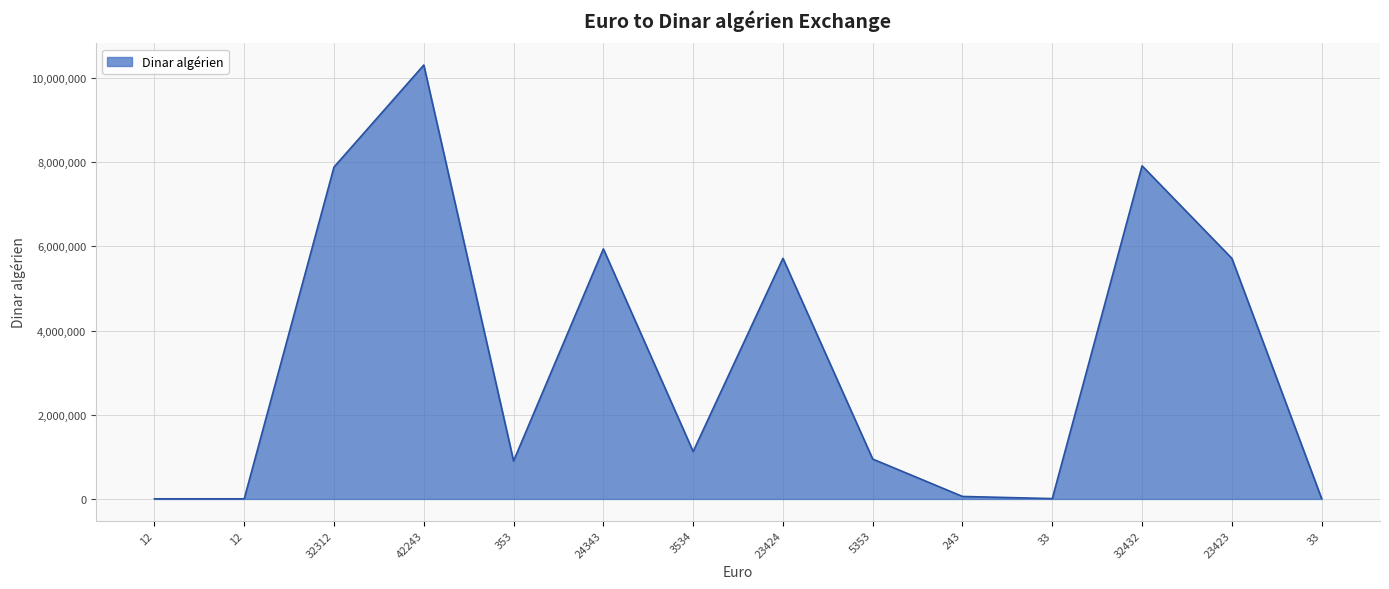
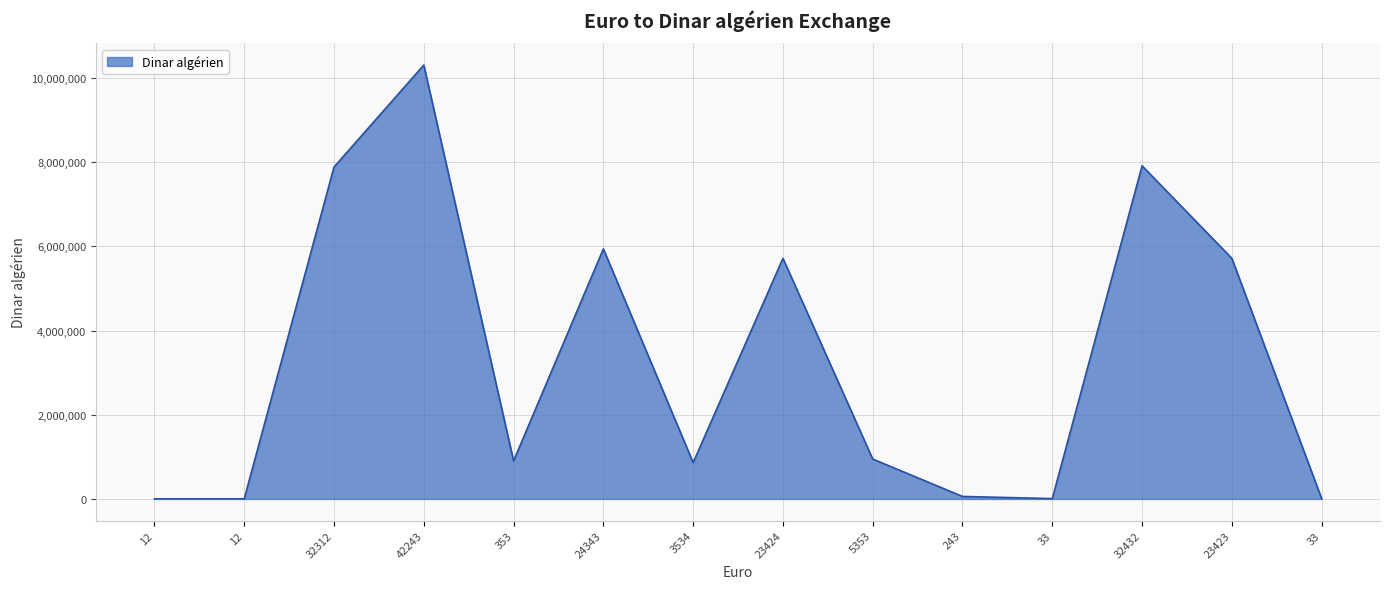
  {
    "32312": "7,900,000",
    "42243": "10,300,000",
    "353": "900,000",
    "24343": "5,900,000",
-   "3534": "1,100,000",
+   "3534": "900,000",
    "23424": "5,700,000",
    "5353": "900,000",
    "243": "100,000",
    "32432": "7,900,000",
    "23423": "5,700,000"
  }
